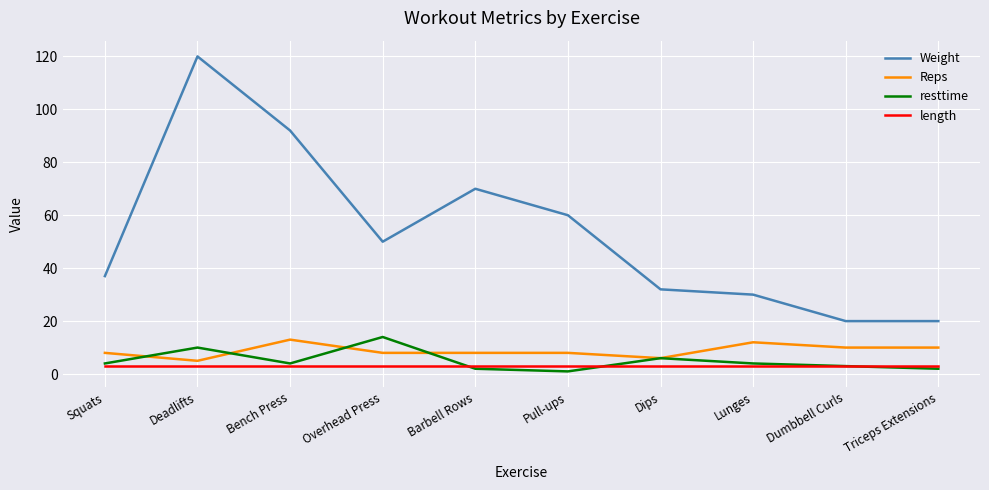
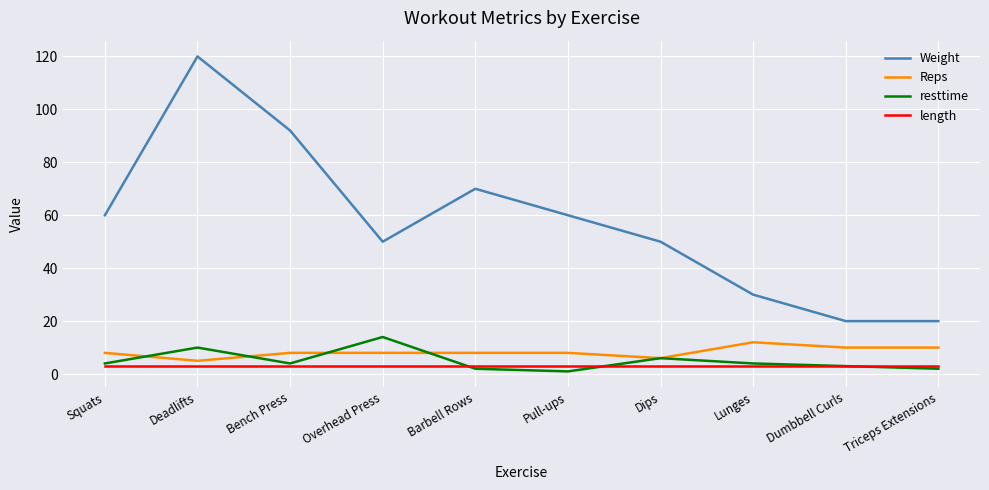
  {
    "Weight": {
-     "Squats": 37,
+     "Squats": 60,
      "Deadlifts": 120,
      "Bench Press": 92,
      "Overhead Press": 50,
      "Barbell Rows": 70,
      "Pull-ups": 60,
-     "Dips": 32,
+     "Dips": 50,
      "Lunges": 30,
      "Dumbbell Curls": 20,
      "Triceps Extensions": 20
    },
    "Reps": {
      "Squats": 8,
      "Deadlifts": 5,
-     "Bench Press": 13,
+     "Bench Press": 8,
      "Overhead Press": 8,
      "Barbell Rows": 8,
      "Pull-ups": 8,
      "Lunges": 12,
      "Dumbbell Curls": 10,
      "Triceps Extensions": 10
    },
    "resttime": {
      "Squats": 4,
      "Deadlifts": 10,
      "Bench Press": 4,
      "Overhead Press": 14,
      "Barbell Rows": 2,
      "Pull-ups": 1,
      "Lunges": 4,
      "Triceps Extensions": 2
    },
    "length": {
      "Squats": 3,
      "Deadlifts": 3,
      "Bench Press": 3,
      "Overhead Press": 3,
      "Barbell Rows": 3,
      "Pull-ups": 3,
      "Dips": 3,
      "Lunges": 3,
      "Triceps Extensions": 3
    }
  }
